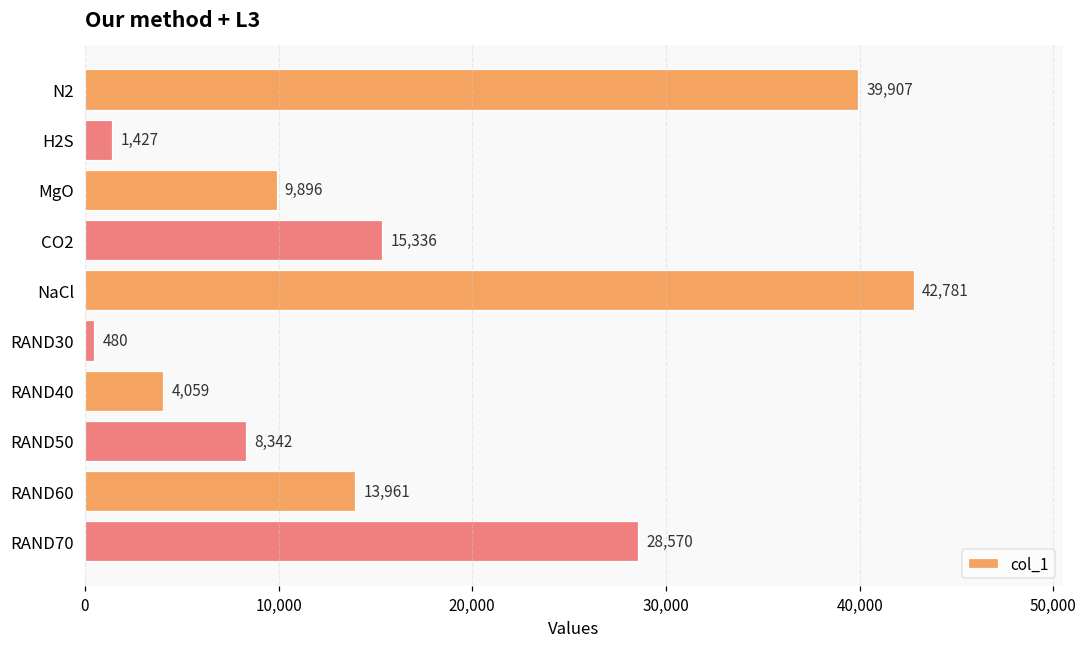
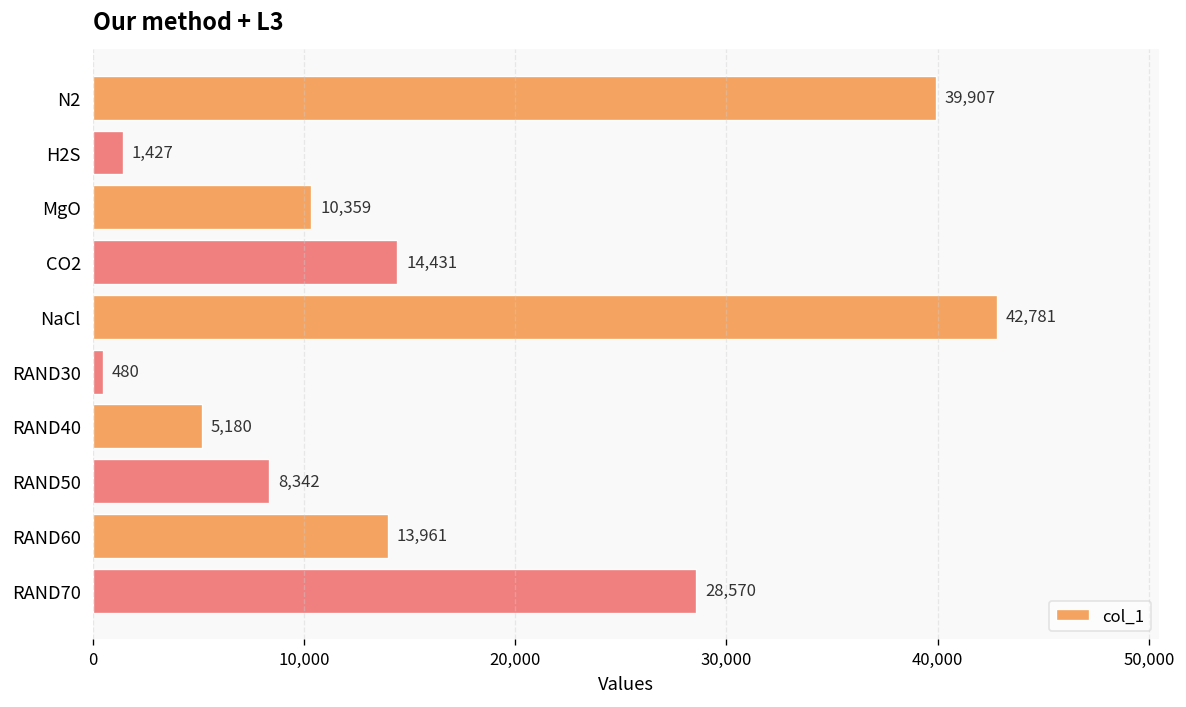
  {
    "N2": "39,907",
    "H2S": "1,427",
-   "MgO": "9,896",
-   "CO2": "15,336",
+   "MgO": "10,359",
+   "CO2": "14,431",
    "NaCl": "42,781",
    "RAND30": "480",
-   "RAND40": "4,059",
+   "RAND40": "5,180",
    "RAND50": "8,342",
    "RAND60": "13,961",
    "RAND70": "28,570"
  }
